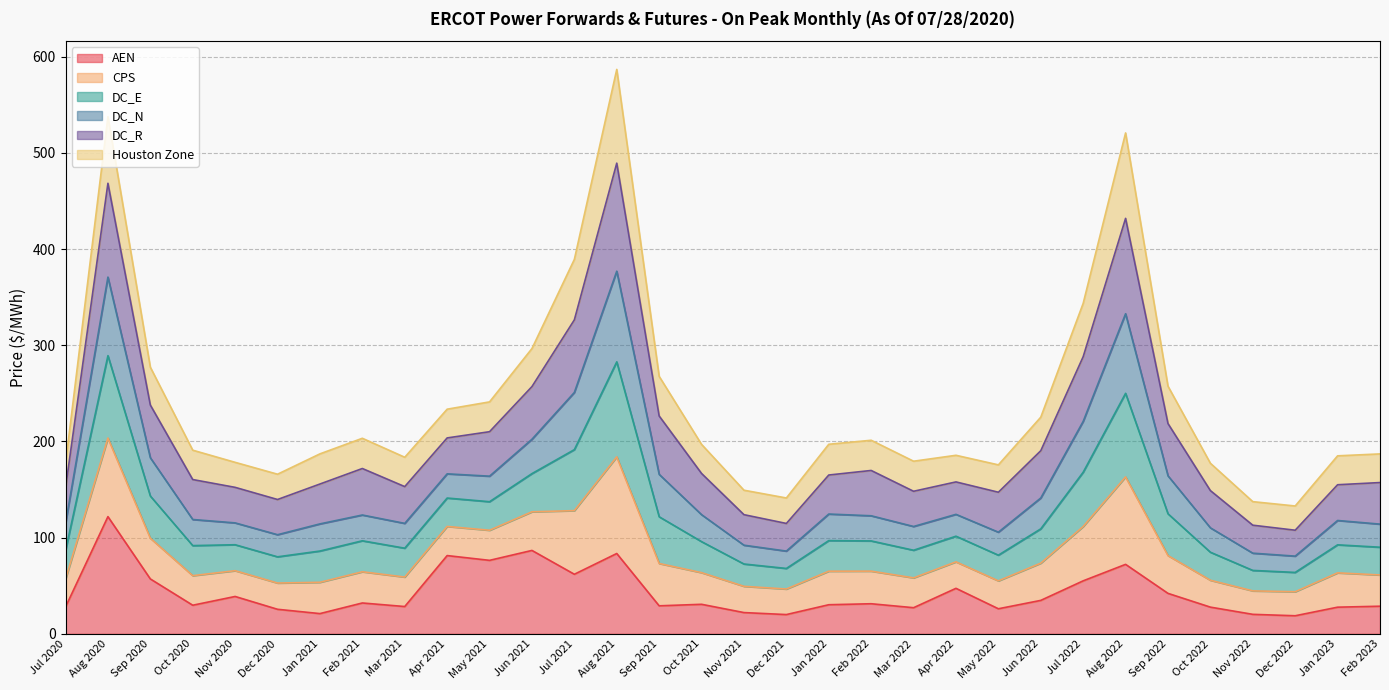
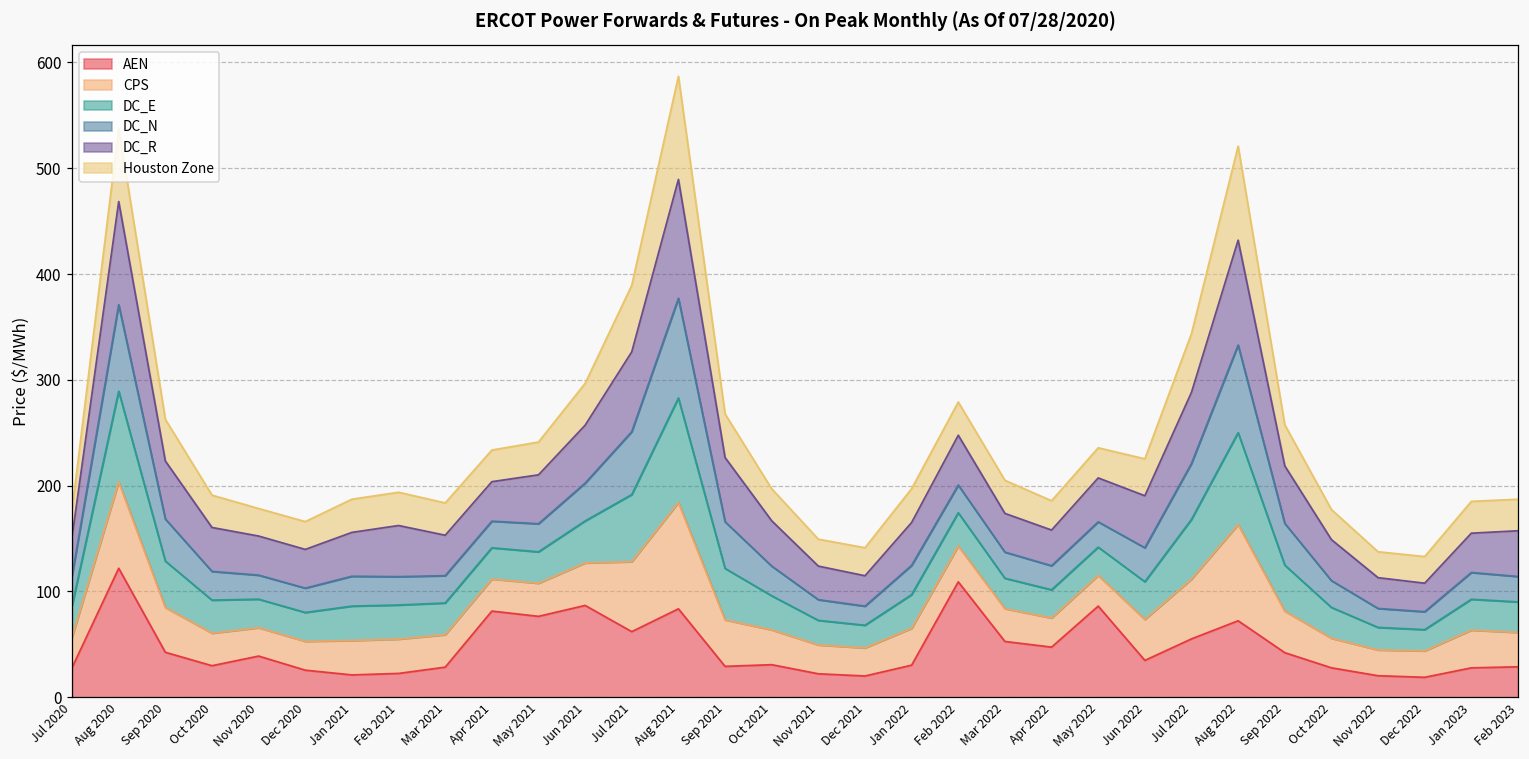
  {
    "AEN": {
      "Jul 2020": 30,
      "Aug 2020": 120,
-     "Sep 2020": 60,
+     "Sep 2020": 40,
      "Oct 2020": 30,
      "Nov 2020": 40,
      "Dec 2020": 30,
      "Jan 2021": 20,
-     "Feb 2021": 30,
+     "Feb 2021": 20,
      "Mar 2021": 30,
      "Apr 2021": 80,
      "May 2021": 80,
      "Jun 2021": 90,
      "Jul 2021": 60,
      "Aug 2021": 80,
      "Sep 2021": 30,
      "Oct 2021": 30,
      "Nov 2021": 20,
      "Dec 2021": 20,
      "Jan 2022": 30,
-     "Feb 2022": 30,
-     "Mar 2022": 30,
+     "Feb 2022": 110,
+     "Mar 2022": 50,
      "Apr 2022": 50,
-     "May 2022": 30,
+     "May 2022": 90,
      "Jun 2022": 30,
      "Jul 2022": 60,
      "Aug 2022": 70,
      "Sep 2022": 40,
      "Oct 2022": 30,
      "Nov 2022": 20,
      "Dec 2022": 20,
      "Jan 2023": 30,
      "Feb 2023": 30
    }
  }
